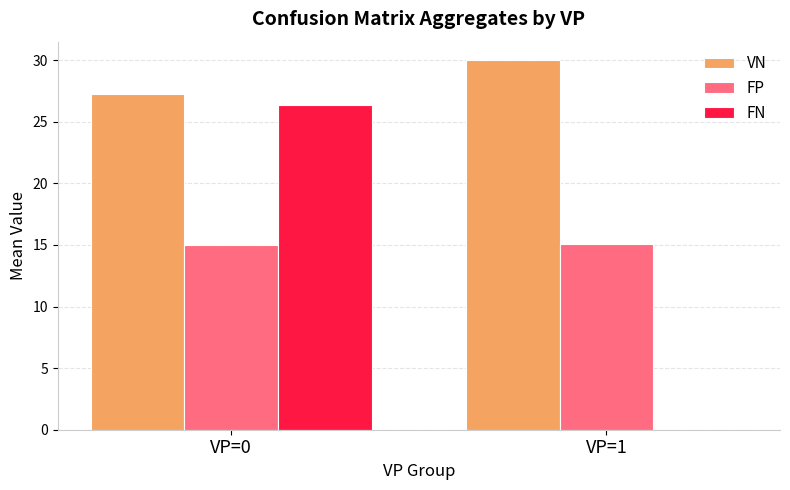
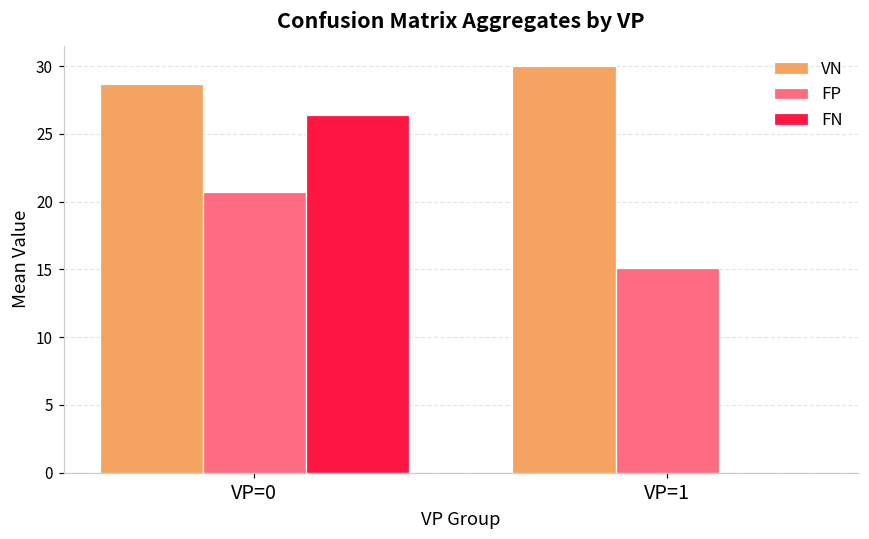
  {
    "VN": {
-     "VP=0": 27.3,
+     "VP=0": 28.7,
      "VP=1": 30.0
    },
    "FP": {
-     "VP=0": 15.0,
+     "VP=0": 20.7,
      "VP=1": 15.1
    },
    "FN": {
      "VP=0": 26.4,
      "VP=1": 0.0
    }
  }
